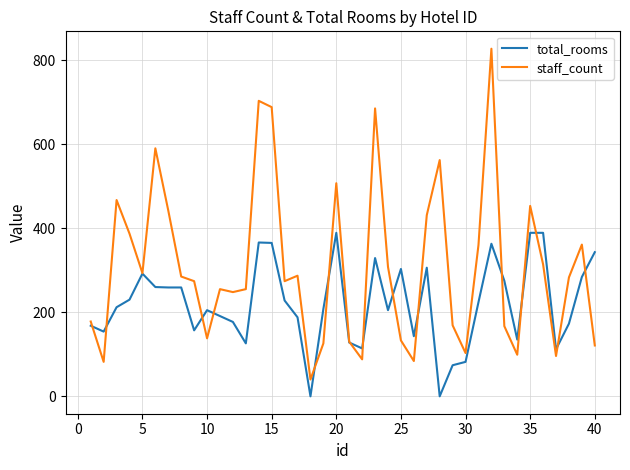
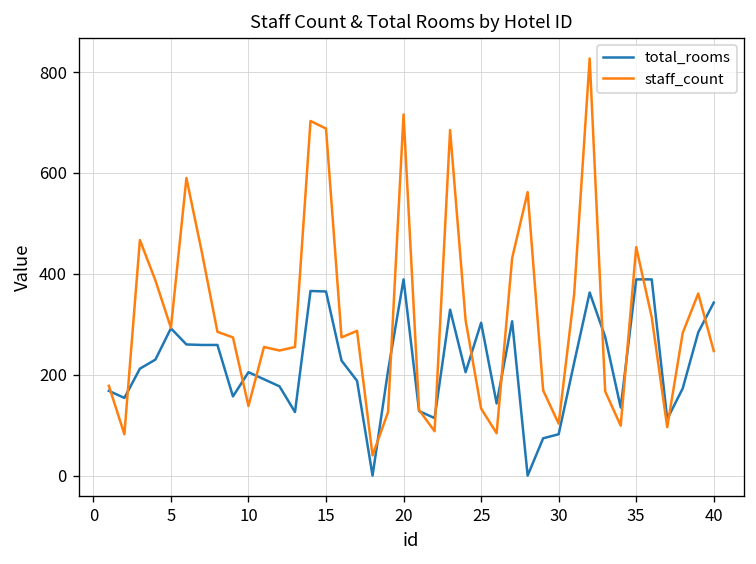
  {
    "total_rooms": {
      "10": 210,
      "15": 370,
      "20": 390,
      "25": 300,
      "30": 80,
      "35": 390,
      "40": 340
    },
    "staff_count": {
      "10": 140,
      "15": 690,
-     "20": 510,
+     "20": 720,
      "25": 130,
      "30": 100,
      "35": 450,
-     "40": 120
+     "40": 250
    }
  }
